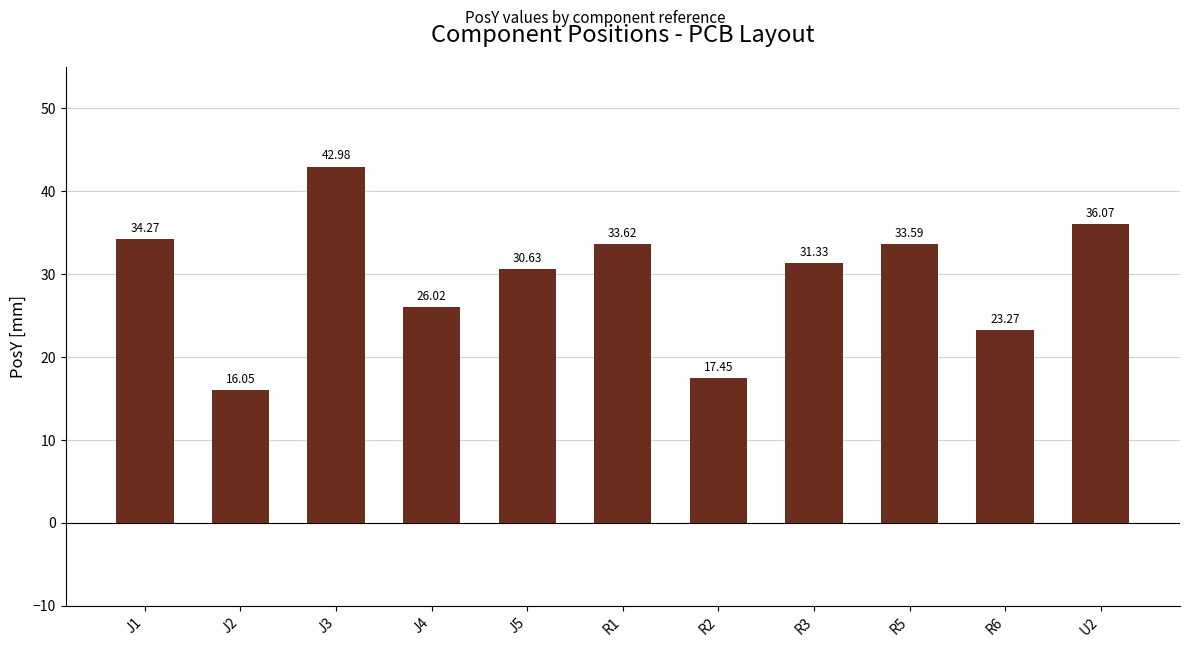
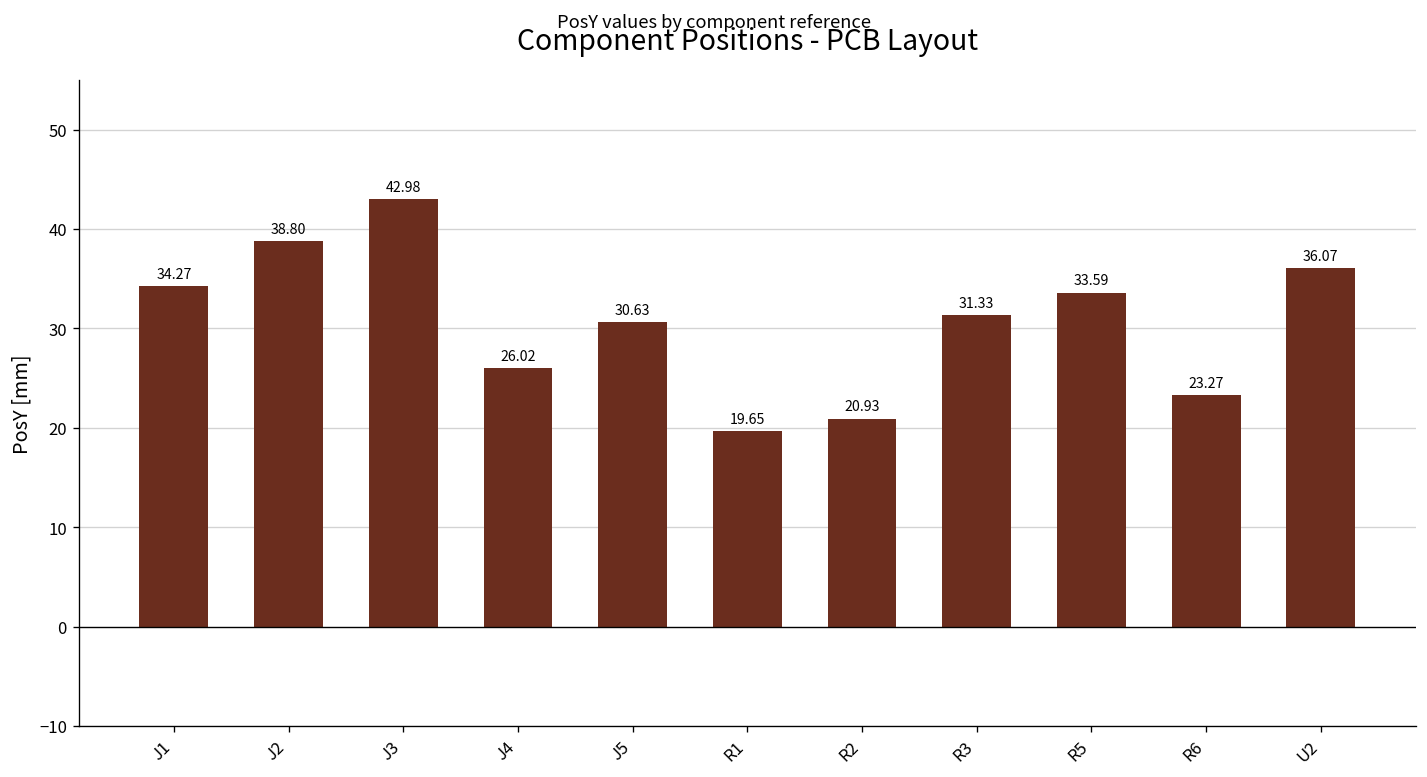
  {
    "J1": 34.27,
-   "J2": 16.05,
+   "J2": 38.80,
    "J3": 42.98,
    "J4": 26.02,
    "J5": 30.63,
-   "R1": 33.62,
-   "R2": 17.45,
+   "R1": 19.65,
+   "R2": 20.93,
    "R3": 31.33,
    "R5": 33.59,
    "R6": 23.27,
    "U2": 36.07
  }
